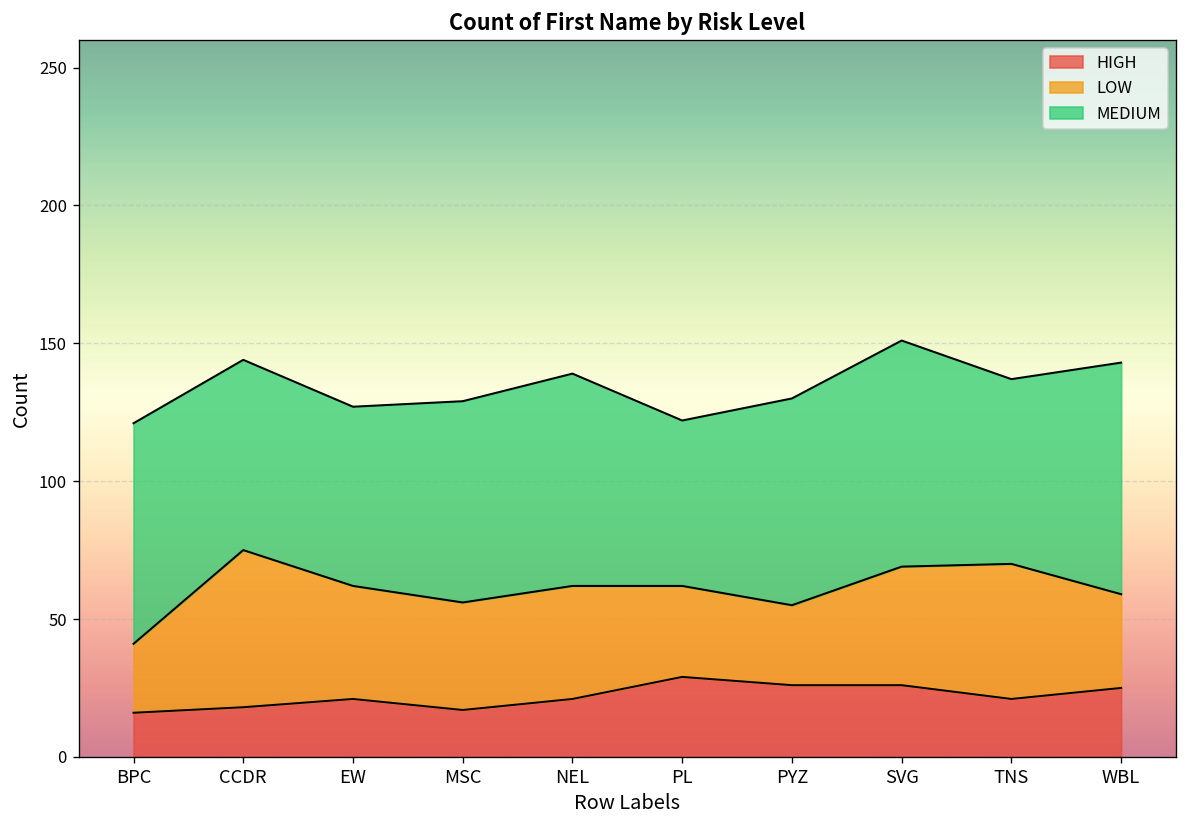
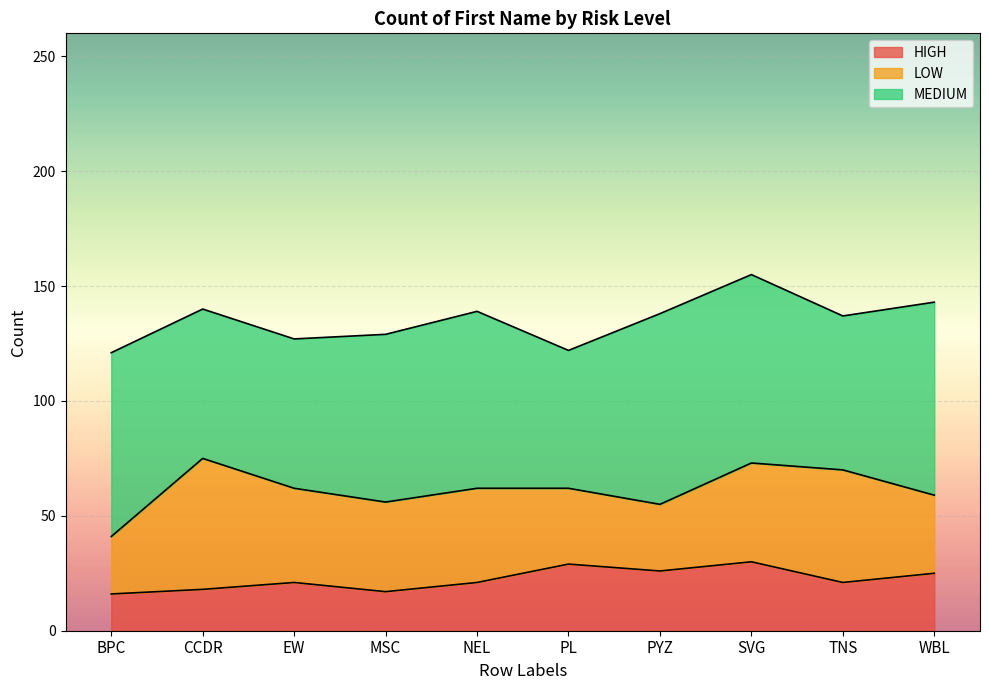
  {
    "HIGH": {
      "BPC": 16,
      "CCDR": 18,
      "EW": 21,
      "MSC": 17,
      "NEL": 21,
      "PL": 29,
      "PYZ": 26,
-     "SVG": 26,
+     "SVG": 30,
      "TNS": 21,
      "WBL": 25
    },
    "LOW": {
      "BPC": 25,
      "CCDR": 57,
      "EW": 41,
      "MSC": 39,
      "NEL": 41,
      "PL": 33,
      "PYZ": 29,
      "SVG": 43,
      "TNS": 49,
      "WBL": 34
    },
    "MEDIUM": {
      "BPC": 80,
-     "CCDR": 69,
+     "CCDR": 65,
      "EW": 65,
      "MSC": 73,
      "NEL": 77,
      "PL": 60,
-     "PYZ": 75,
+     "PYZ": 83,
      "SVG": 82,
      "TNS": 67,
      "WBL": 84
    }
  }
